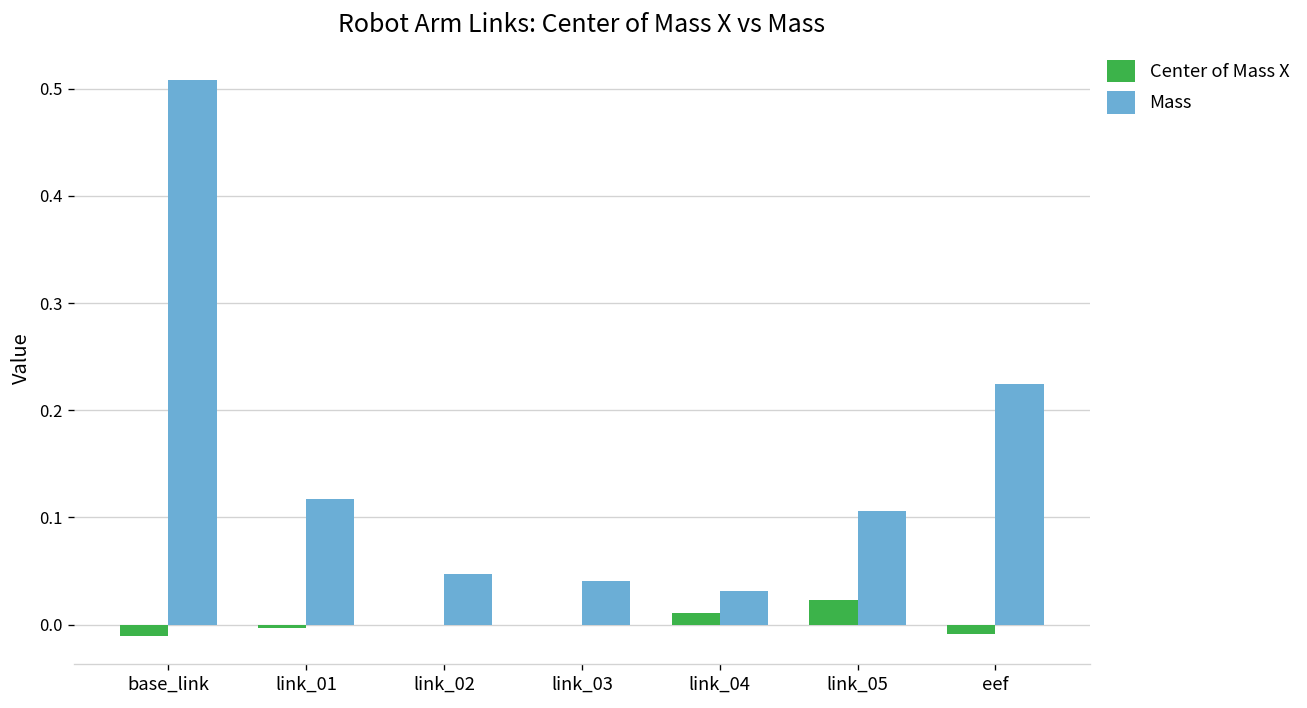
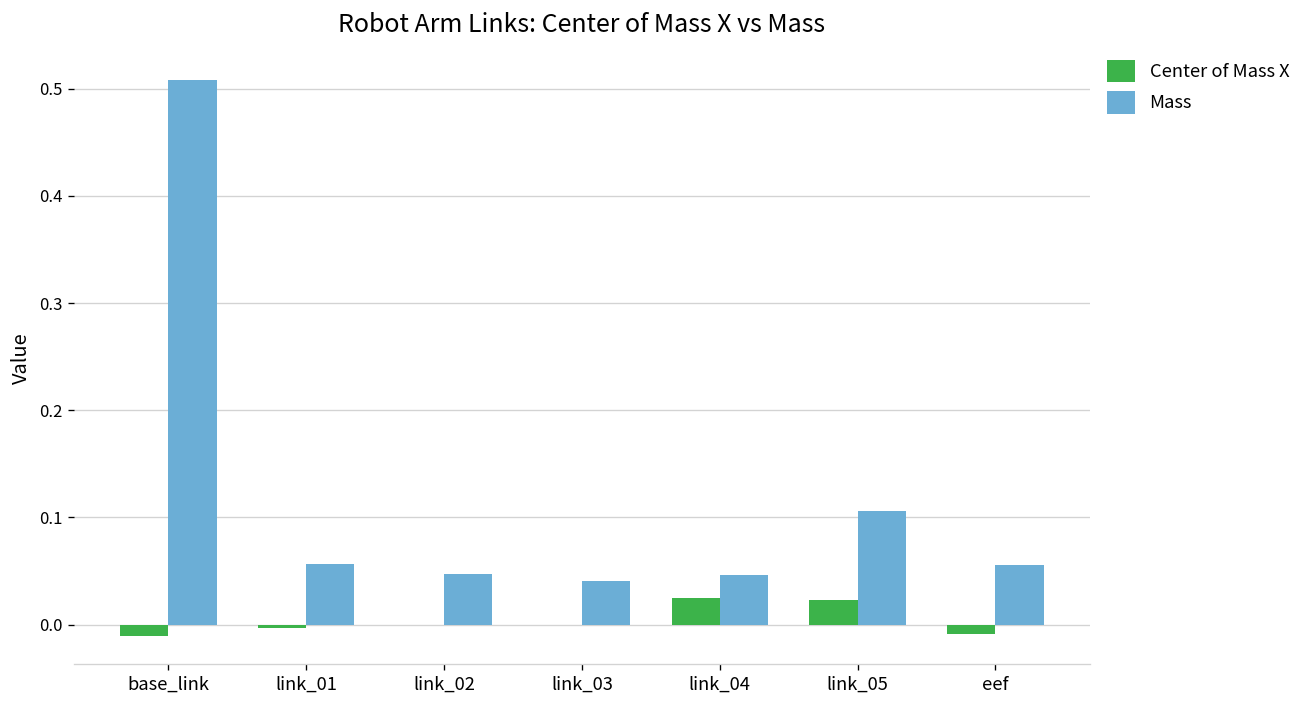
  {
    "Center of Mass X": {
      "base_link": -0.01,
      "link_01": 0.00,
-     "link_04": 0.01,
+     "link_04": 0.02,
      "link_05": 0.02,
      "eef": -0.01
    },
    "Mass": {
      "base_link": 0.51,
-     "link_01": 0.12,
+     "link_01": 0.06,
      "link_02": 0.05,
      "link_03": 0.04,
-     "link_04": 0.03,
+     "link_04": 0.05,
      "link_05": 0.11,
-     "eef": 0.22
+     "eef": 0.06
    }
  }
